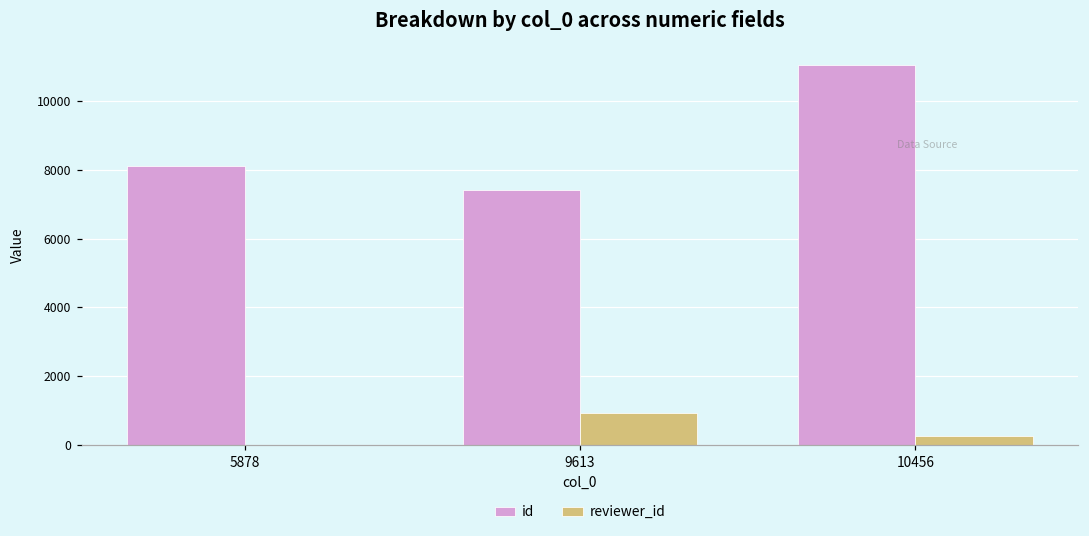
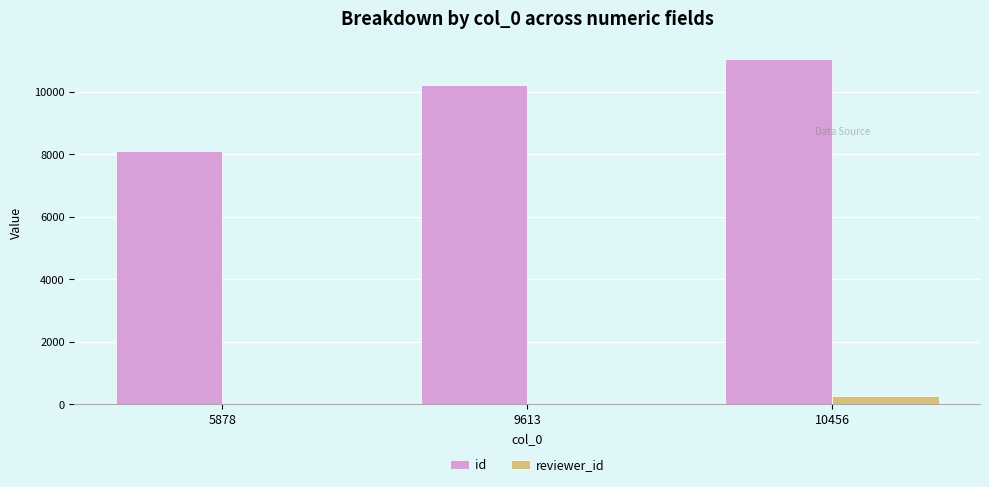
  {
    "id": {
      "5878": 8100,
-     "9613": 7400,
+     "9613": 10200,
      "10456": 11100
    },
    "reviewer_id": {
-     "9613": 900,
+     "9613": 0,
      "10456": 300
    }
  }
